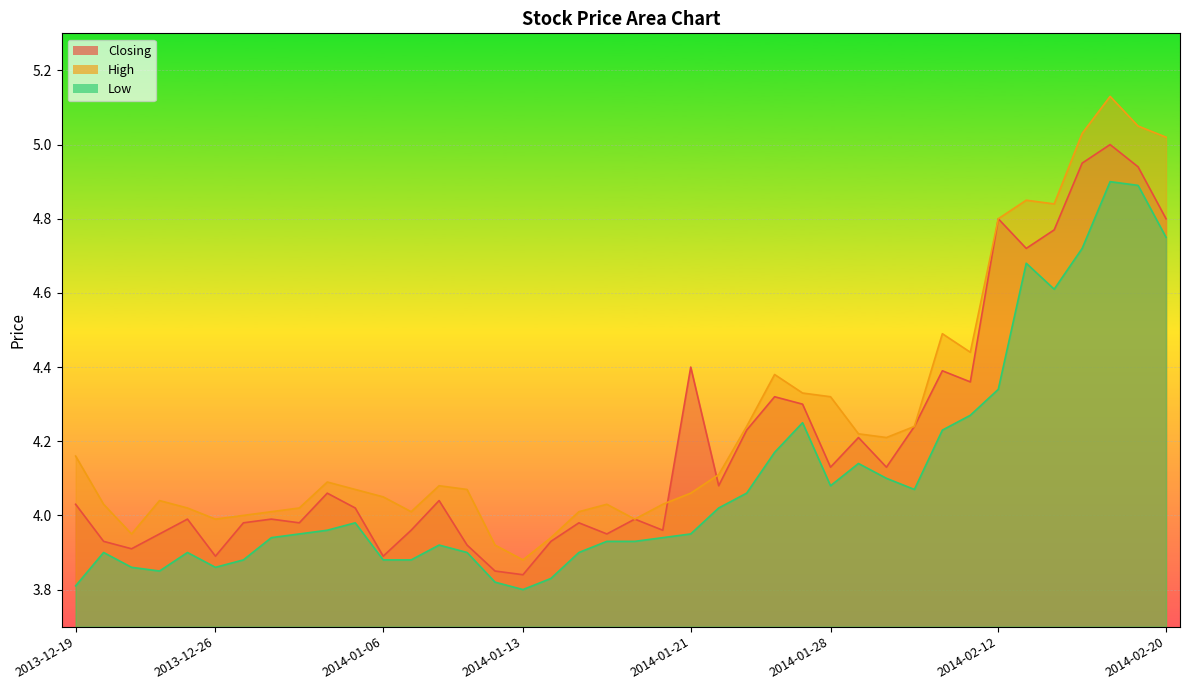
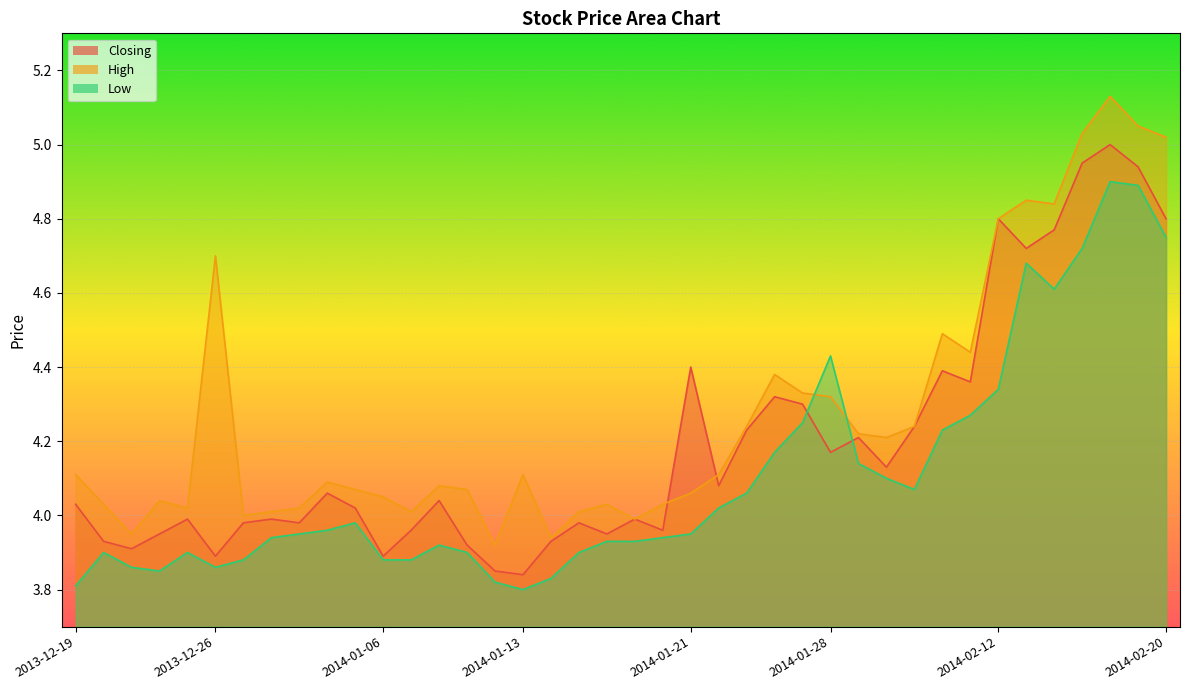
  {
    "Closing": {
      "2013-12-19": 4.03,
      "2013-12-26": 3.89,
      "2014-01-06": 3.89,
      "2014-01-13": 3.84,
      "2014-01-21": 4.40,
-     "2014-01-28": 4.13,
+     "2014-01-28": 4.17,
      "2014-02-20": 4.80
    },
    "High": {
-     "2013-12-19": 4.16,
-     "2013-12-26": 3.99,
+     "2013-12-19": 4.11,
+     "2013-12-26": 4.70,
      "2014-01-06": 4.05,
-     "2014-01-13": 3.88,
+     "2014-01-13": 4.11,
      "2014-01-21": 4.06,
      "2014-01-28": 4.32,
      "2014-02-20": 5.02
    },
    "Low": {
      "2013-12-19": 3.81,
      "2013-12-26": 3.86,
      "2014-01-06": 3.88,
      "2014-01-13": 3.80,
      "2014-01-21": 3.95,
-     "2014-01-28": 4.08,
+     "2014-01-28": 4.43,
      "2014-02-12": 4.34,
      "2014-02-20": 4.75
    }
  }
